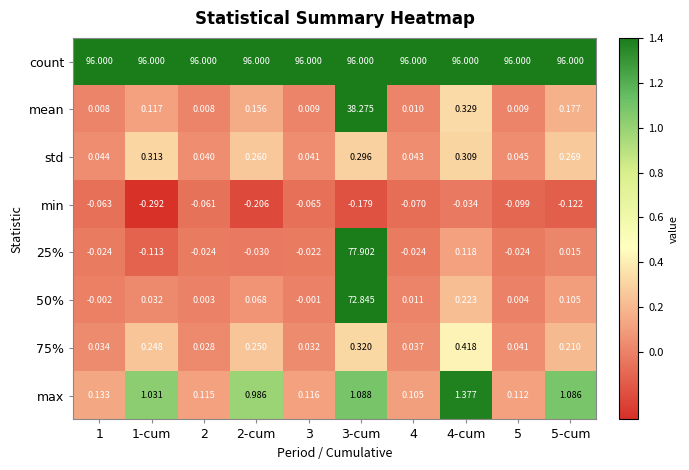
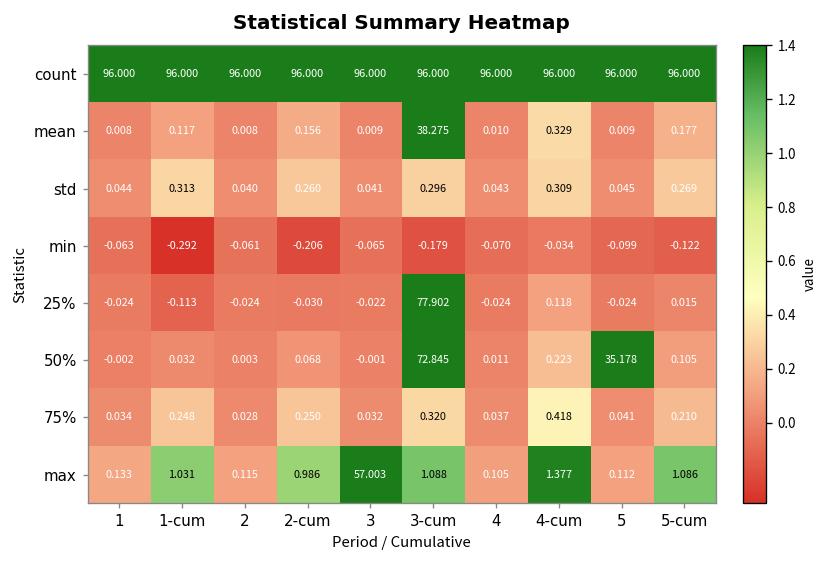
  {
    "count": {
      "1": 96.000,
      "1-cum": 96.000,
      "2": 96.000,
      "2-cum": 96.000,
      "3": 96.000,
      "3-cum": 96.000,
      "4": 96.000,
      "4-cum": 96.000,
      "5": 96.000,
      "5-cum": 96.000
    },
    "mean": {
      "1": 0.008,
      "1-cum": 0.117,
      "2": 0.008,
      "2-cum": 0.156,
      "3": 0.009,
      "3-cum": 38.275,
      "4": 0.010,
      "4-cum": 0.329,
      "5": 0.009,
      "5-cum": 0.177
    },
    "std": {
      "1": 0.044,
      "1-cum": 0.313,
      "2": 0.040,
      "2-cum": 0.260,
      "3": 0.041,
      "3-cum": 0.296,
      "4": 0.043,
      "4-cum": 0.309,
      "5": 0.045,
      "5-cum": 0.269
    },
    "min": {
      "1": -0.063,
      "1-cum": -0.292,
      "2": -0.061,
      "2-cum": -0.206,
      "3": -0.065,
      "3-cum": -0.179,
      "4": -0.070,
      "4-cum": -0.034,
      "5": -0.099,
      "5-cum": -0.122
    },
    "25%": {
      "1": -0.024,
      "1-cum": -0.113,
      "2": -0.024,
      "2-cum": -0.030,
      "3": -0.022,
      "3-cum": 77.902,
      "4": -0.024,
      "4-cum": 0.118,
      "5": -0.024,
      "5-cum": 0.015
    },
    "50%": {
      "1": -0.002,
      "1-cum": 0.032,
      "2": 0.003,
      "2-cum": 0.068,
      "3": -0.001,
      "3-cum": 72.845,
      "4": 0.011,
      "4-cum": 0.223,
-     "5": 0.004,
+     "5": 35.178,
      "5-cum": 0.105
    },
    "75%": {
      "1": 0.034,
      "1-cum": 0.248,
      "2": 0.028,
      "2-cum": 0.250,
      "3": 0.032,
      "3-cum": 0.320,
      "4": 0.037,
      "4-cum": 0.418,
      "5": 0.041,
      "5-cum": 0.210
    },
    "max": {
      "1": 0.133,
      "1-cum": 1.031,
      "2": 0.115,
      "2-cum": 0.986,
-     "3": 0.116,
+     "3": 57.003,
      "3-cum": 1.088,
      "4": 0.105,
      "4-cum": 1.377,
      "5": 0.112,
      "5-cum": 1.086
    }
  }
